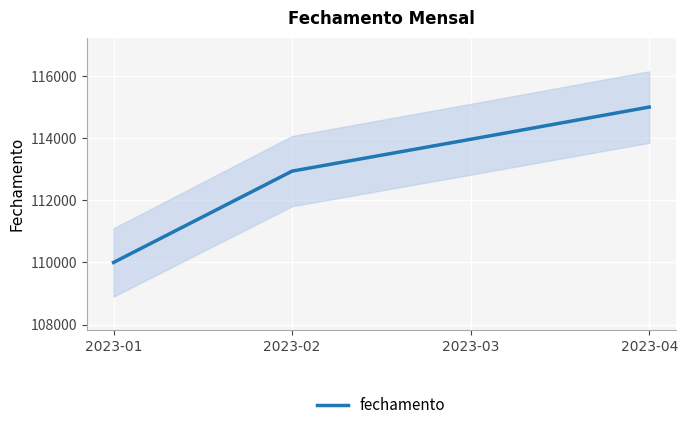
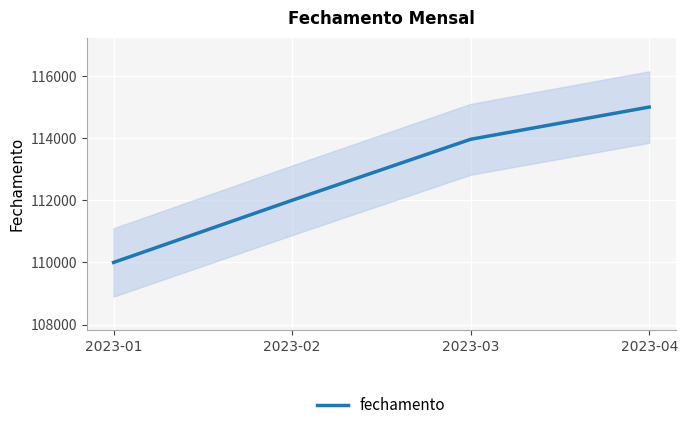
  {
    "fechamento": {
      "2023-01": 110000,
-     "2023-02": 112900,
+     "2023-02": 112000,
      "2023-03": 114000,
      "2023-04": 115000
    }
  }
